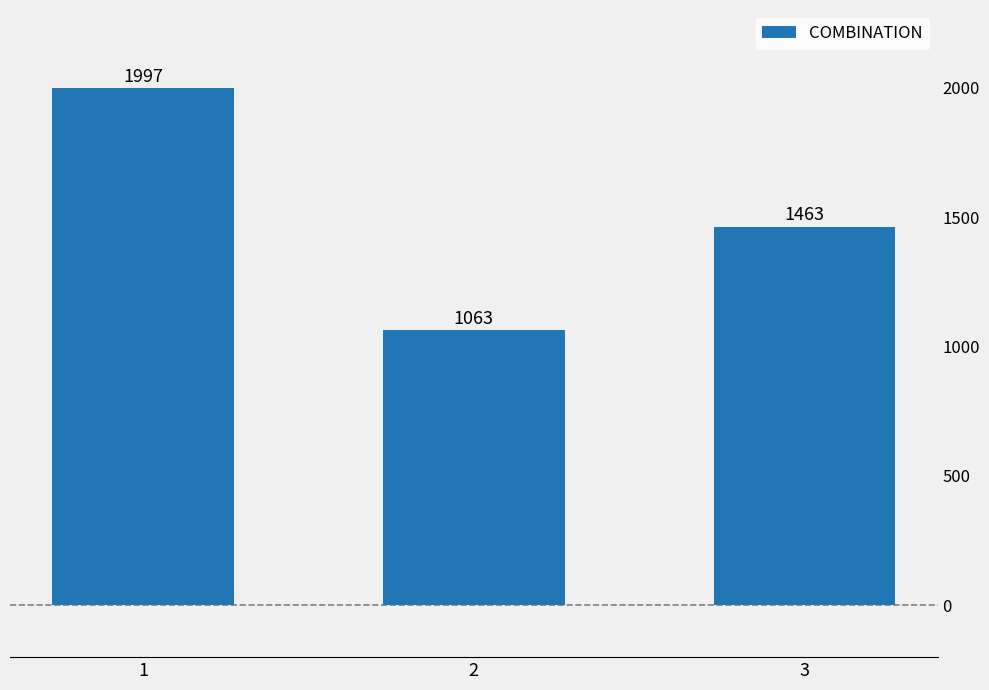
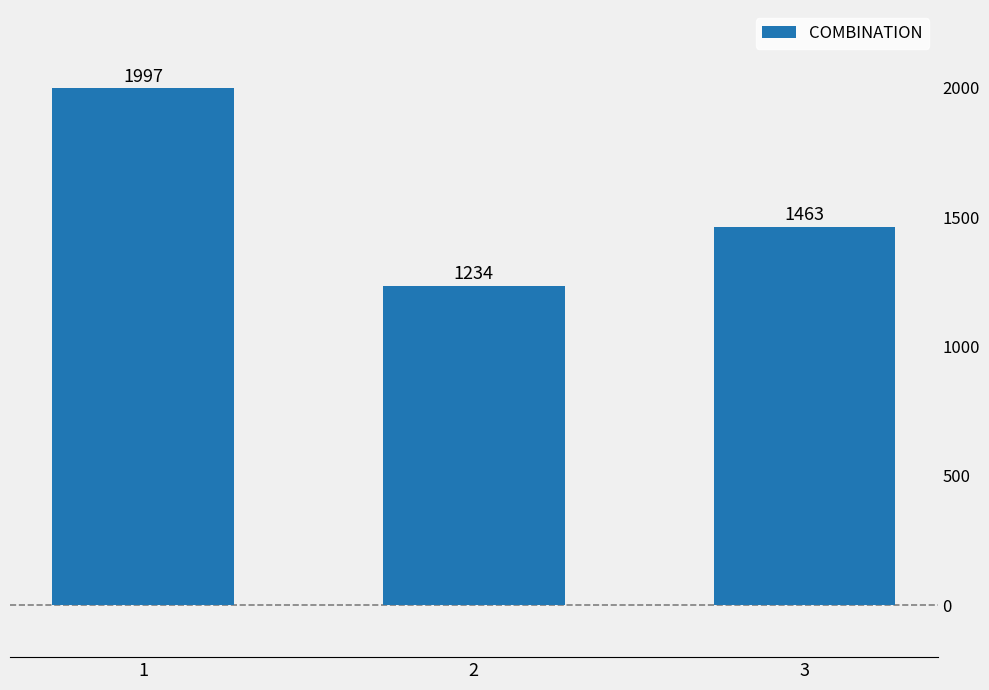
  {
    "1": 1997,
-   "2": 1063,
+   "2": 1234,
    "3": 1463
  }
